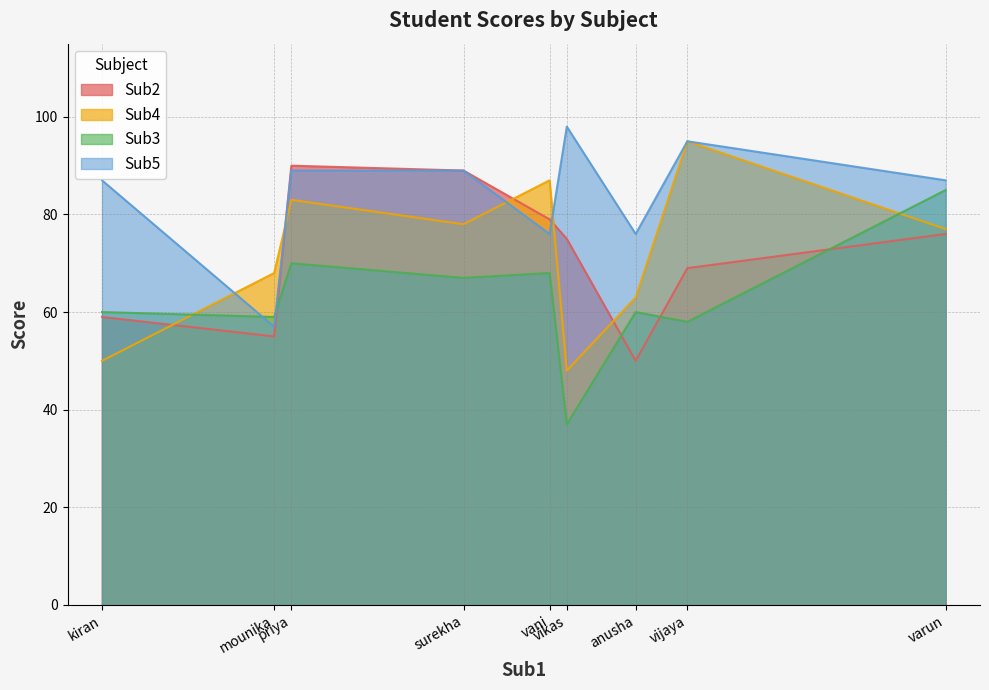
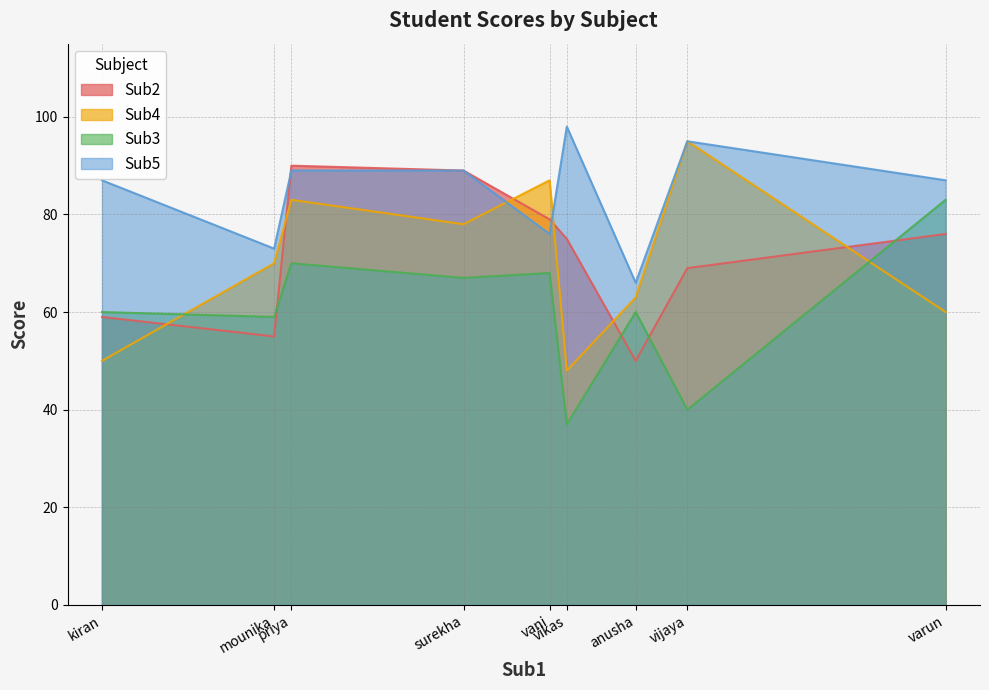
  {
    "Sub2": {
      "kiran": 59,
      "mounika": 55,
      "priya": 90,
      "vani": 79,
      "vikas": 75,
      "anusha": 50,
      "vijaya": 69,
      "varun": 76
    },
    "Sub4": {
      "kiran": 50,
-     "mounika": 68,
+     "mounika": 70,
      "priya": 83,
      "surekha": 78,
      "vani": 87,
      "vikas": 48,
      "anusha": 63,
-     "varun": 77
+     "varun": 60
    },
    "Sub3": {
      "kiran": 60,
      "mounika": 59,
      "priya": 70,
      "surekha": 67,
      "vani": 68,
      "vikas": 37,
      "anusha": 60,
-     "vijaya": 58,
-     "varun": 85
+     "vijaya": 40,
+     "varun": 83
    },
    "Sub5": {
      "kiran": 87,
-     "mounika": 57,
+     "mounika": 73,
      "priya": 89,
      "vani": 76,
      "vikas": 98,
-     "anusha": 76,
+     "anusha": 66,
      "varun": 87
    }
  }
